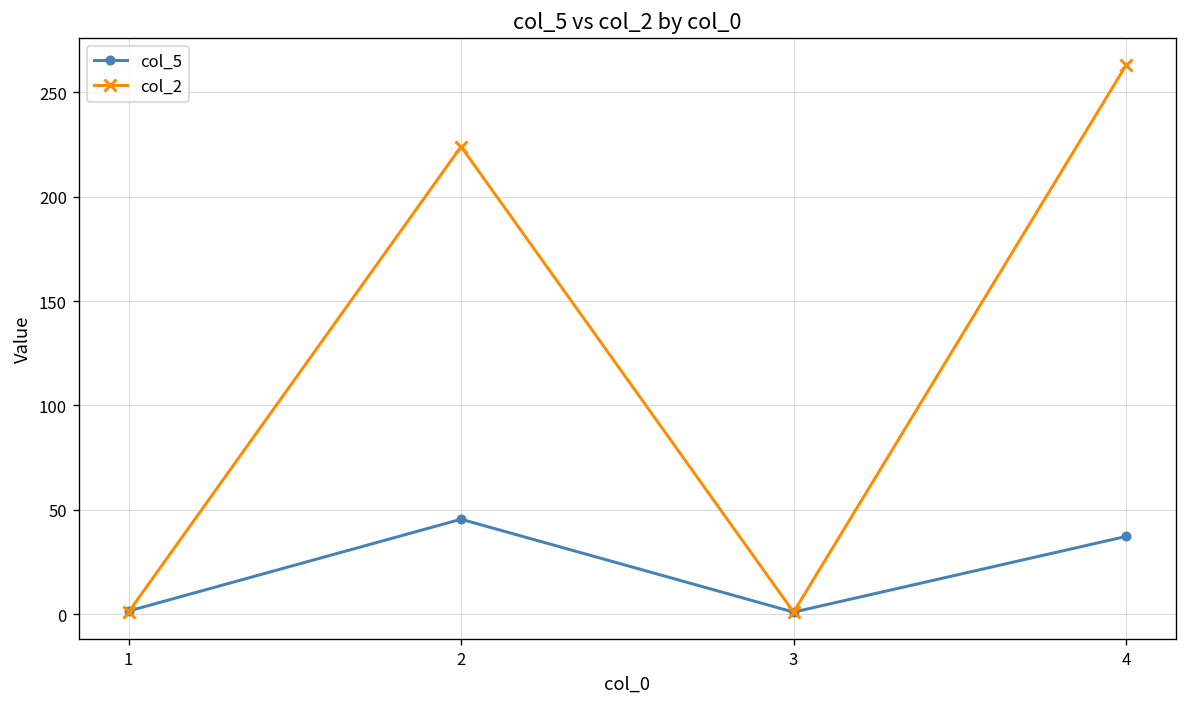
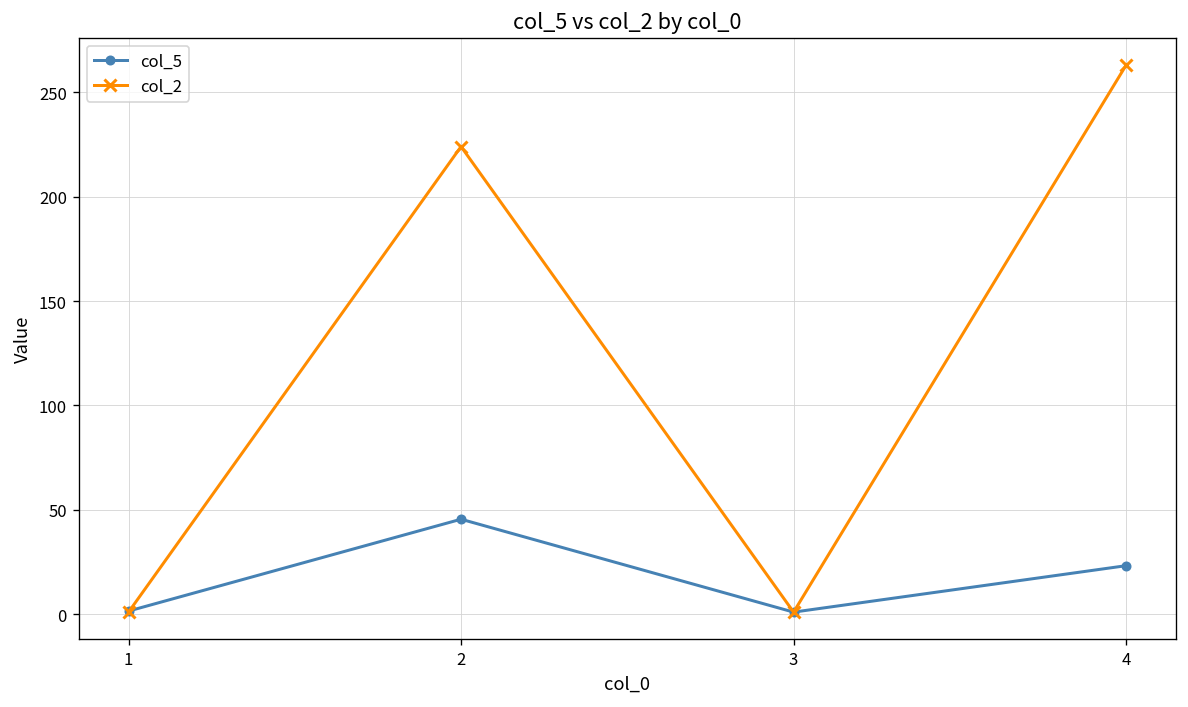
  {
    "col_5": {
      "2": 45,
-     "4": 37
+     "4": 23
    },
    "col_2": {
      "2": 224,
      "4": 263
    }
  }
